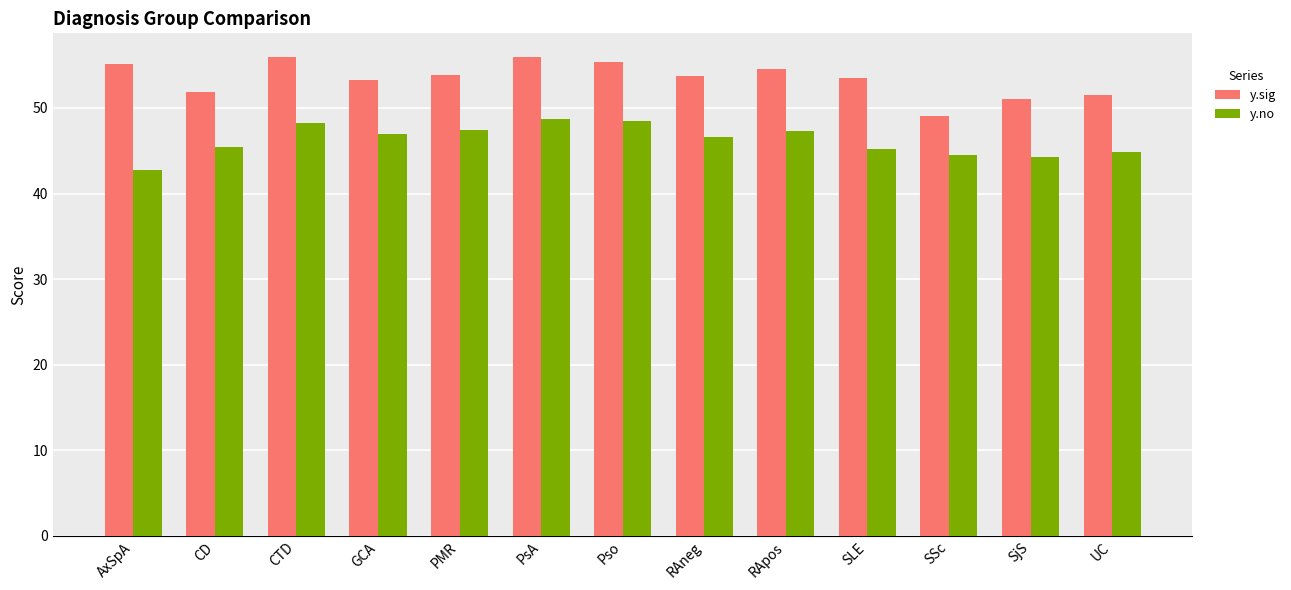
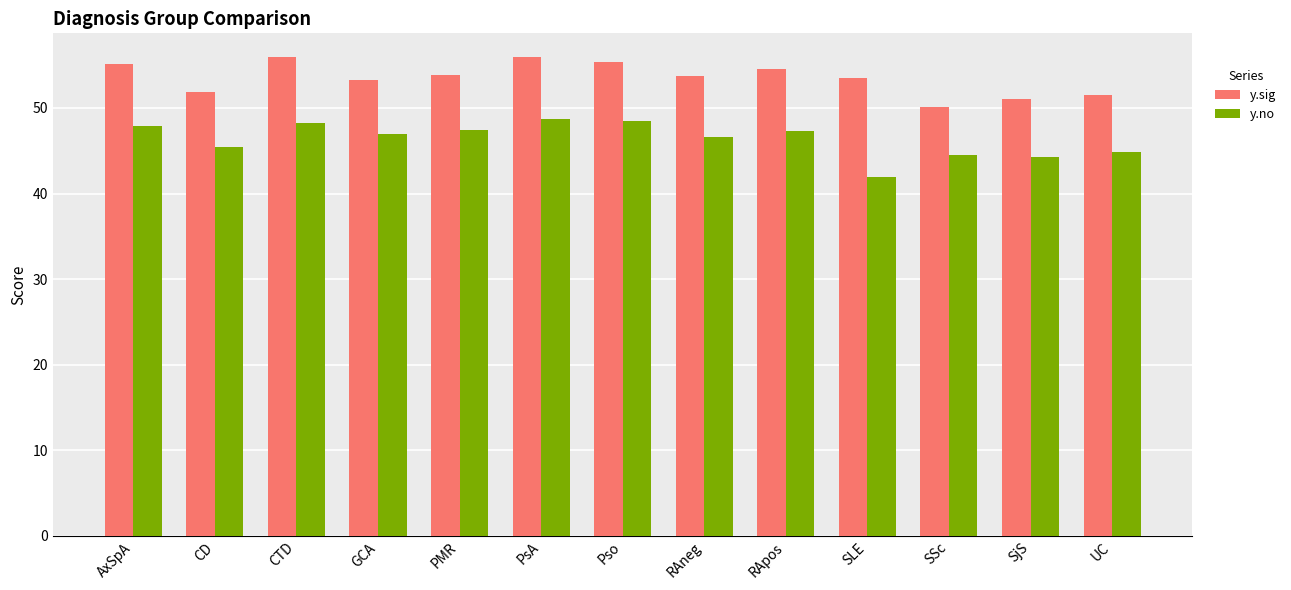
  {
    "y.sig": {
      "AxSpA": 55,
      "CD": 52,
      "CTD": 56,
      "GCA": 53,
      "PMR": 54,
      "PsA": 56,
      "Pso": 55,
      "RAneg": 54,
      "RApos": 55,
      "SLE": 54,
-     "SSc": 49,
+     "SSc": 50,
      "SjS": 51,
      "UC": 51
    },
    "y.no": {
-     "AxSpA": 43,
+     "AxSpA": 48,
      "CD": 45,
      "CTD": 48,
      "GCA": 47,
      "PMR": 47,
      "PsA": 49,
      "Pso": 49,
      "RAneg": 47,
      "RApos": 47,
-     "SLE": 45,
+     "SLE": 42,
      "SSc": 45,
      "SjS": 44,
      "UC": 45
    }
  }
